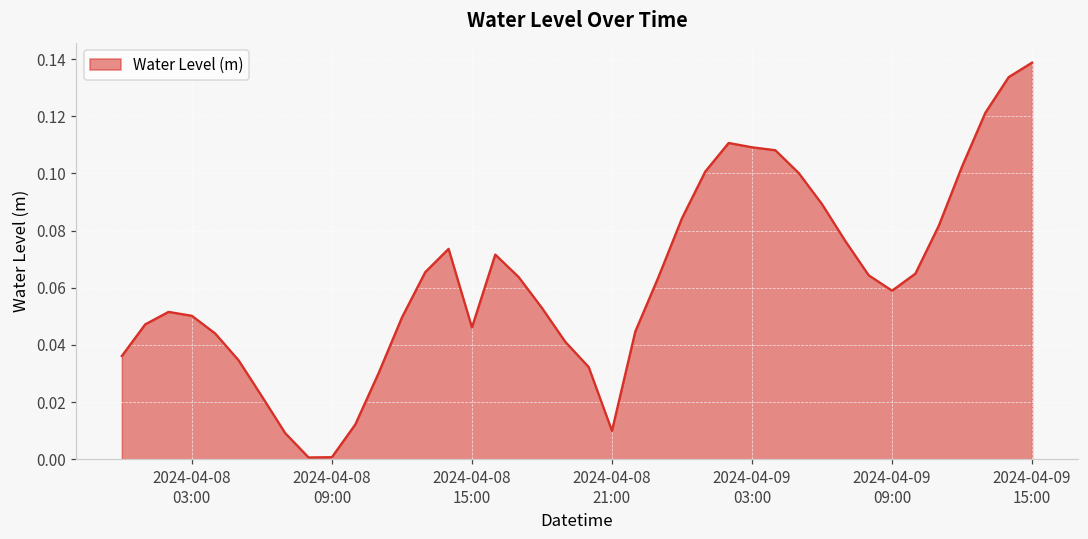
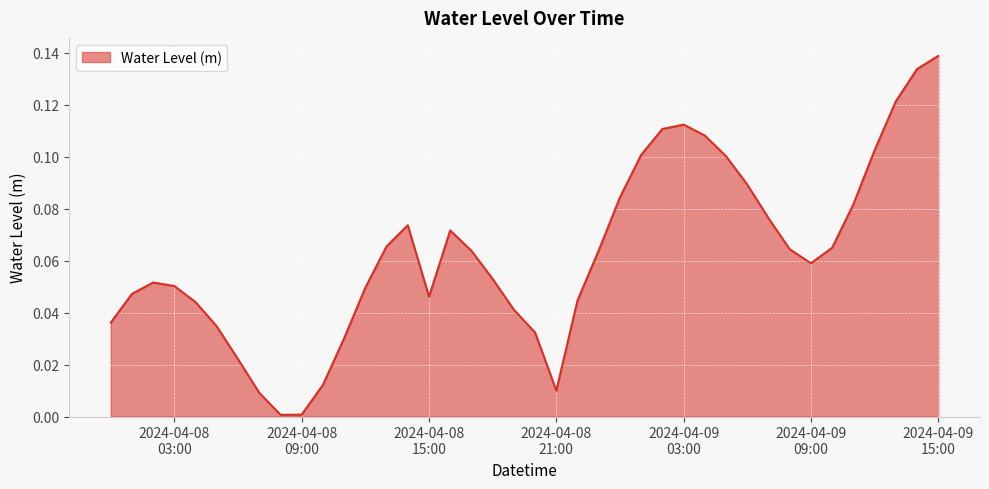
  {
    "2024-04-08 03:00": 0.050,
    "2024-04-08 09:00": 0.001,
    "2024-04-08 15:00": 0.046,
    "2024-04-08 21:00": 0.010,
-   "2024-04-09 03:00": 0.109,
+   "2024-04-09 03:00": 0.112,
    "2024-04-09 09:00": 0.059,
    "2024-04-09 15:00": 0.139
  }
